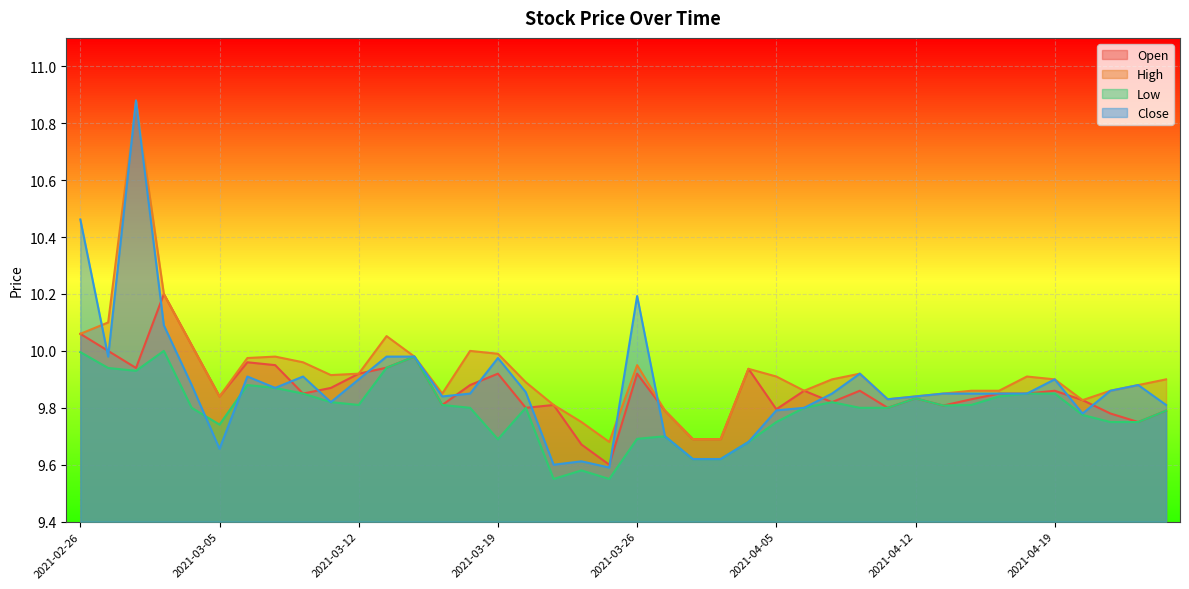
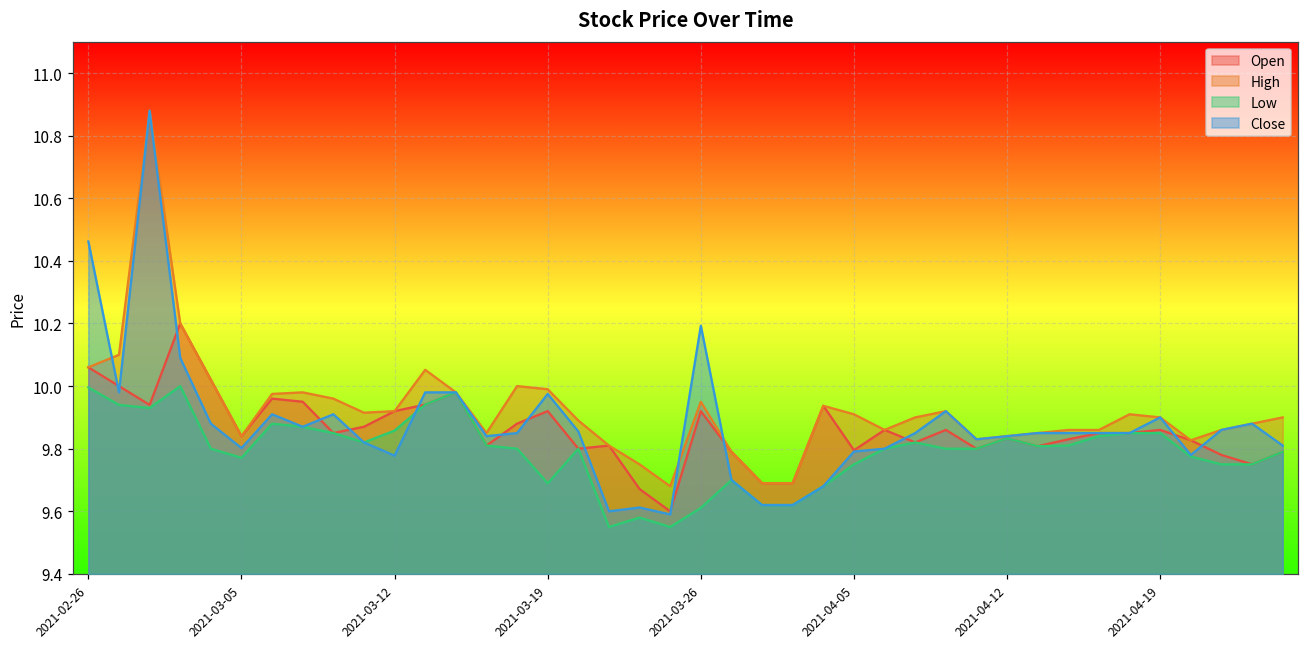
  {
    "Low": {
      "2021-02-26": 10.00,
-     "2021-03-05": 9.74,
-     "2021-03-12": 9.81,
+     "2021-03-05": 9.77,
+     "2021-03-12": 9.86,
      "2021-03-19": 9.69,
-     "2021-03-26": 9.69,
+     "2021-03-26": 9.61,
      "2021-04-05": 9.75,
      "2021-04-19": 9.85
    },
    "Close": {
      "2021-02-26": 10.46,
-     "2021-03-05": 9.66,
-     "2021-03-12": 9.90,
+     "2021-03-05": 9.80,
+     "2021-03-12": 9.78,
      "2021-03-19": 9.98,
      "2021-03-26": 10.19
    }
  }
